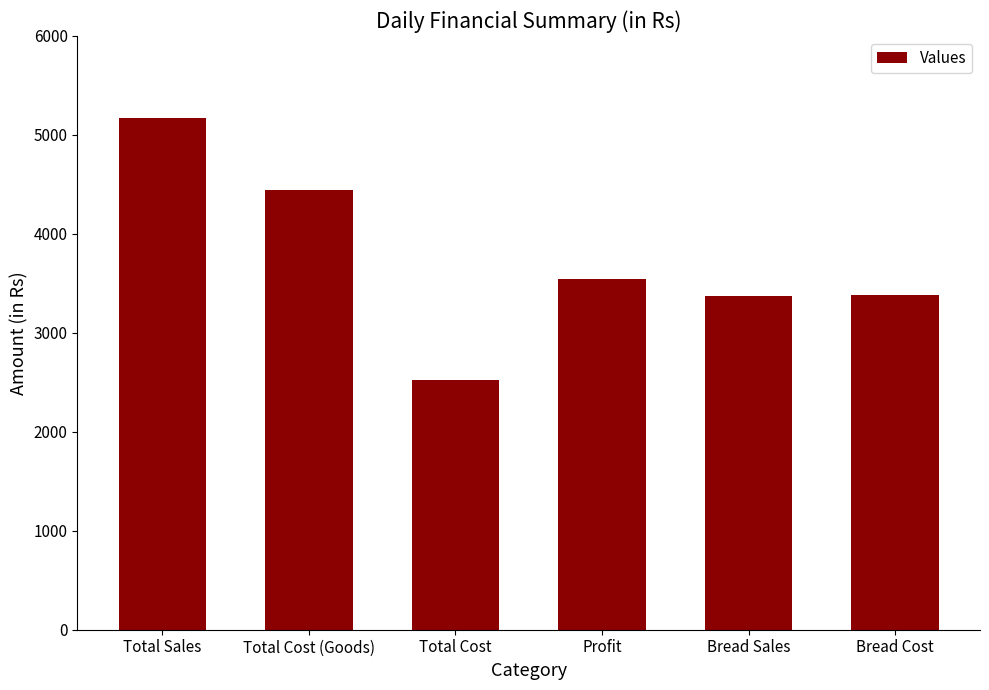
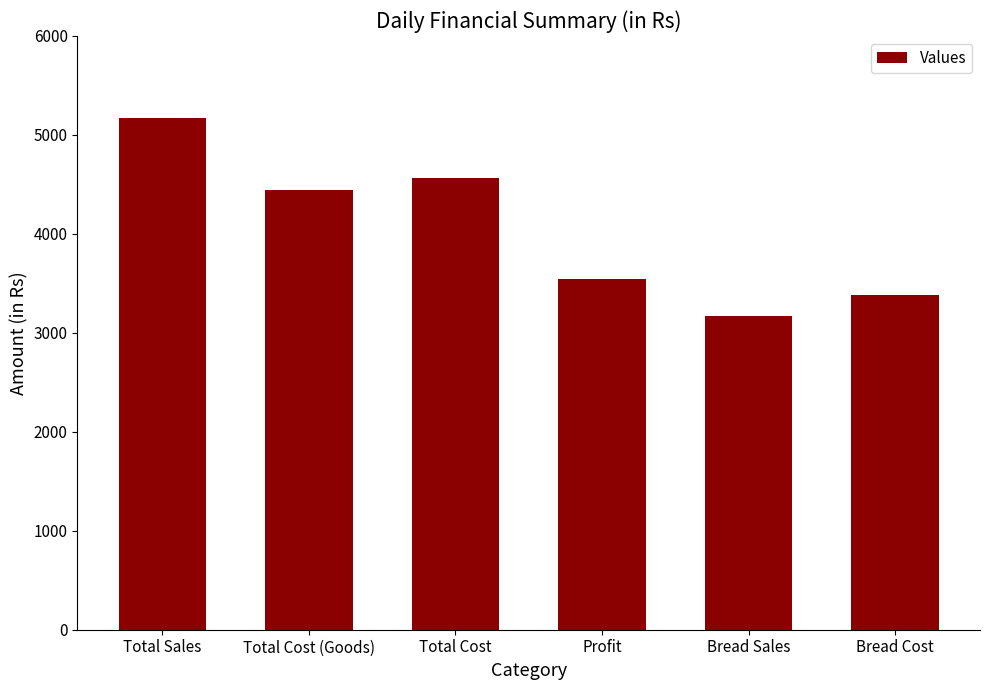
  {
    "Total Sales": 5200,
    "Total Cost (Goods)": 4400,
-   "Total Cost": 2500,
+   "Total Cost": 4600,
    "Profit": 3500,
-   "Bread Sales": 3400,
+   "Bread Sales": 3200,
    "Bread Cost": 3400
  }
